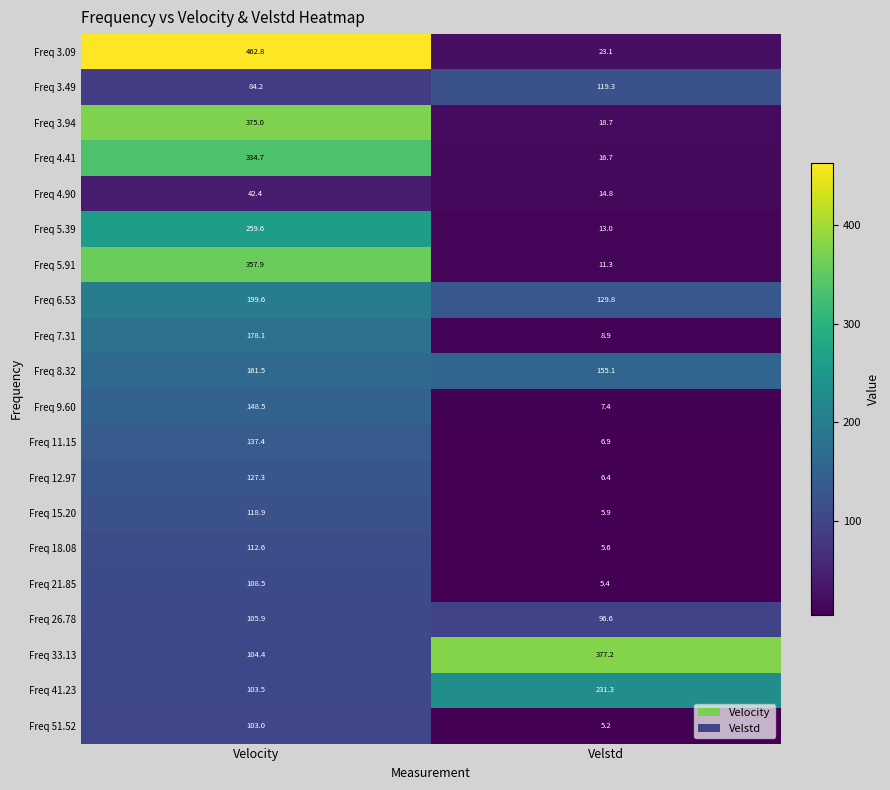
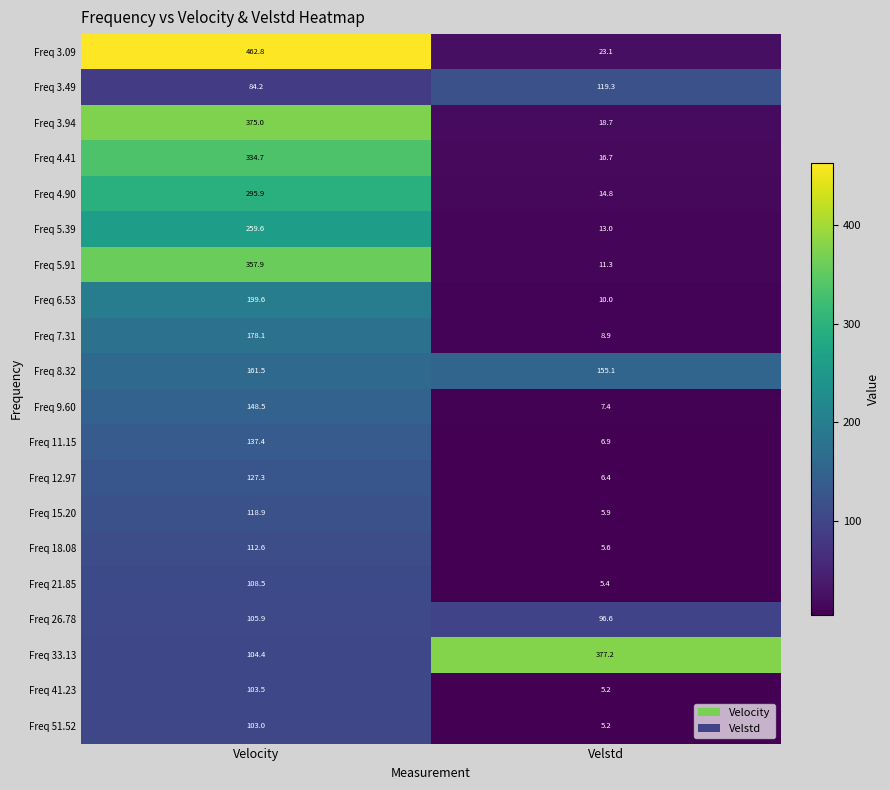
  {
    "Freq 3.09": {
      "Velocity": 462.8,
      "Velstd": 23.1
    },
    "Freq 3.49": {
      "Velocity": 84.2,
      "Velstd": 119.3
    },
    "Freq 3.94": {
      "Velocity": 375.0,
      "Velstd": 18.7
    },
    "Freq 4.41": {
      "Velocity": 334.7,
      "Velstd": 16.7
    },
    "Freq 4.90": {
-     "Velocity": 42.4,
+     "Velocity": 295.9,
      "Velstd": 14.8
    },
    "Freq 5.39": {
      "Velocity": 259.6,
      "Velstd": 13.0
    },
    "Freq 5.91": {
      "Velocity": 357.9,
      "Velstd": 11.3
    },
    "Freq 6.53": {
      "Velocity": 199.6,
-     "Velstd": 129.8
+     "Velstd": 10.0
    },
    "Freq 7.31": {
      "Velocity": 178.1,
      "Velstd": 8.9
    },
    "Freq 8.32": {
      "Velocity": 161.5,
      "Velstd": 155.1
    },
    "Freq 9.60": {
      "Velocity": 148.5,
      "Velstd": 7.4
    },
    "Freq 11.15": {
      "Velocity": 137.4,
      "Velstd": 6.9
    },
    "Freq 12.97": {
      "Velocity": 127.3,
      "Velstd": 6.4
    },
    "Freq 15.20": {
      "Velocity": 118.9,
      "Velstd": 5.9
    },
    "Freq 18.08": {
      "Velocity": 112.6,
      "Velstd": 5.6
    },
    "Freq 21.85": {
      "Velocity": 108.5,
      "Velstd": 5.4
    },
    "Freq 26.78": {
      "Velocity": 105.9,
      "Velstd": 96.6
    },
    "Freq 33.13": {
      "Velocity": 104.4,
      "Velstd": 377.2
    },
    "Freq 41.23": {
      "Velocity": 103.5,
-     "Velstd": 231.3
+     "Velstd": 5.2
    },
    "Freq 51.52": {
      "Velocity": 103.0,
      "Velstd": 5.2
    }
  }
